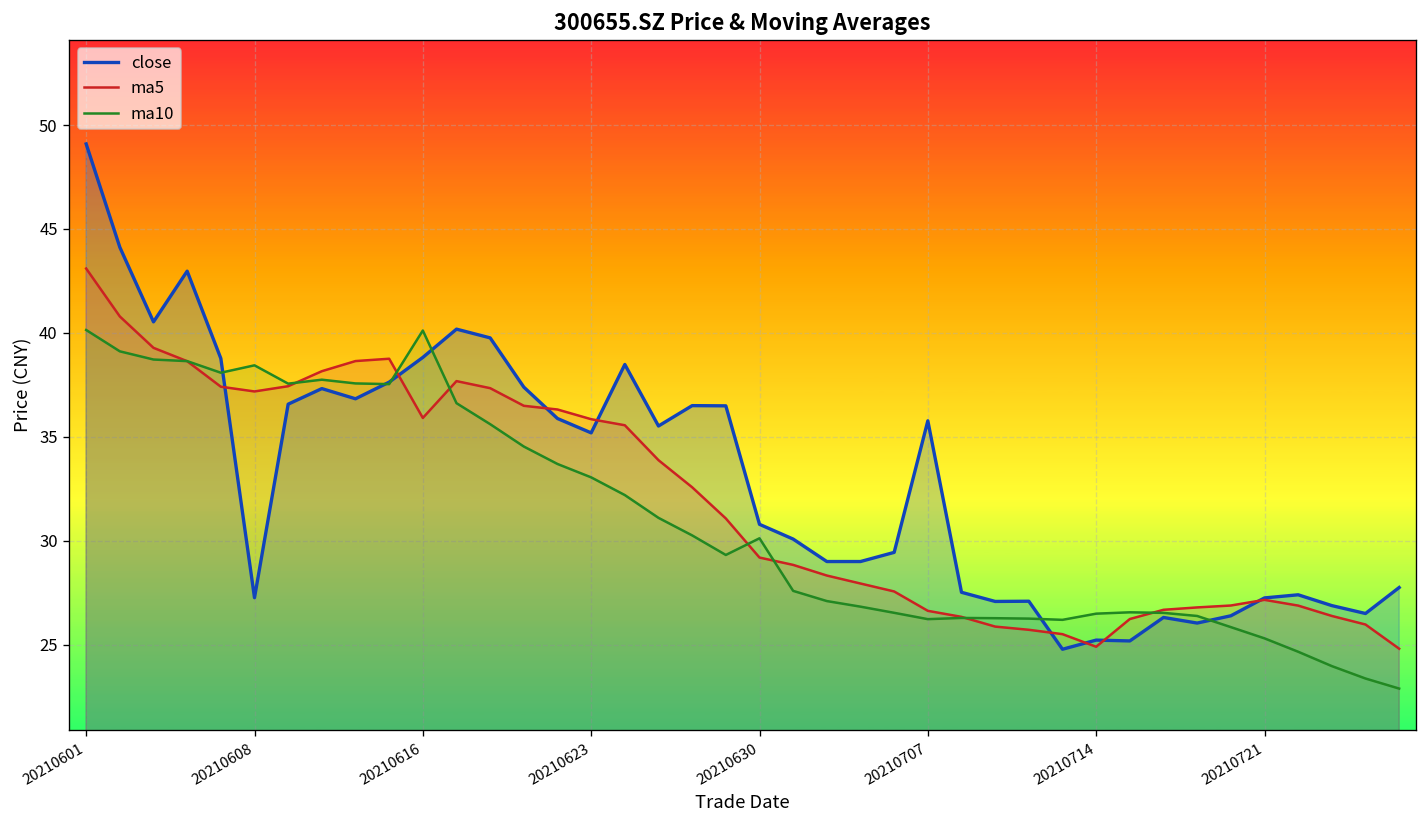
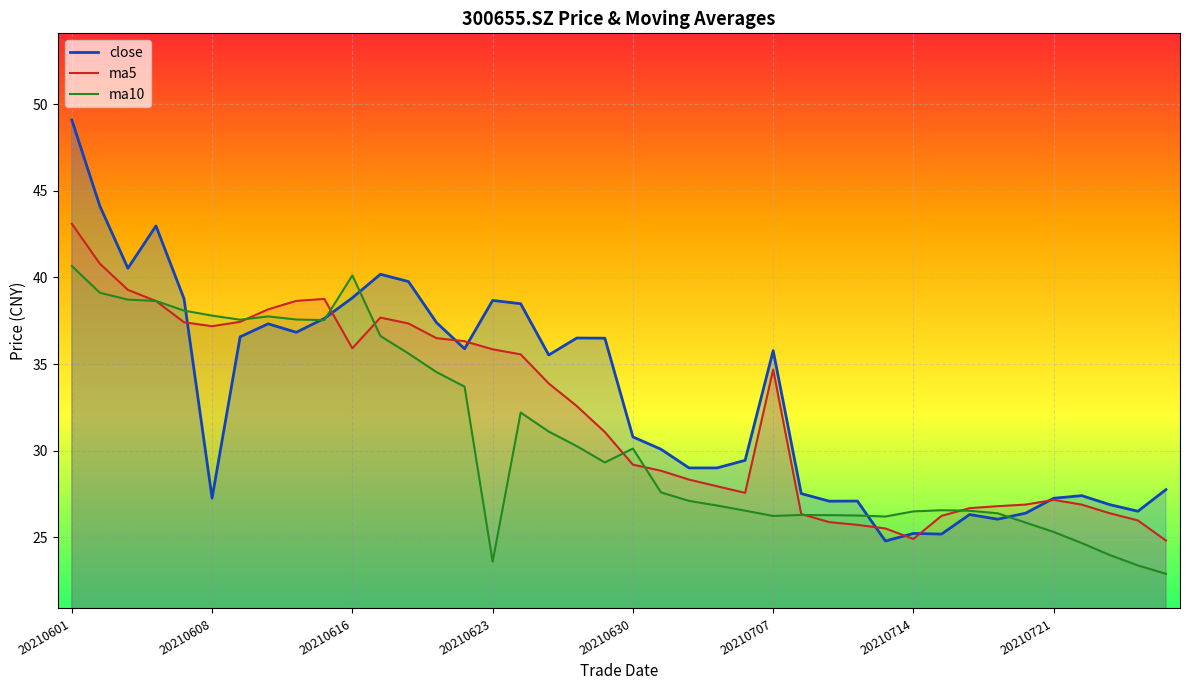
  {
    "close": {
      "20210601": 49.1,
      "20210608": 27.3,
      "20210616": 38.8,
-     "20210623": 35.2,
+     "20210623": 38.7,
      "20210630": 30.8,
      "20210707": 35.8,
      "20210714": 25.2
    },
    "ma5": {
      "20210601": 43.1,
      "20210608": 37.2,
      "20210616": 35.9,
      "20210623": 35.8,
      "20210630": 29.2,
-     "20210707": 26.6,
+     "20210707": 34.7,
      "20210714": 24.9
    },
    "ma10": {
-     "20210601": 40.1,
-     "20210608": 38.4,
+     "20210601": 40.7,
+     "20210608": 37.8,
      "20210616": 40.1,
-     "20210623": 33.0,
+     "20210623": 23.6,
      "20210630": 30.1,
      "20210707": 26.2,
      "20210714": 26.5,
      "20210721": 25.3
    }
  }
